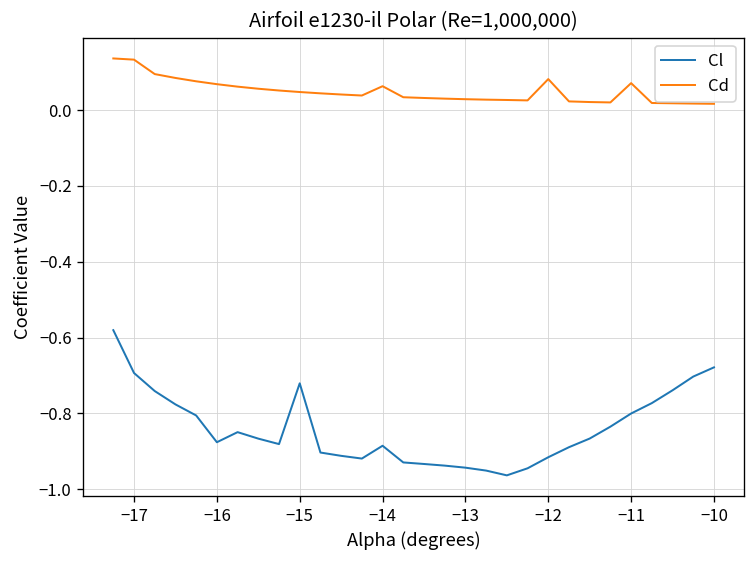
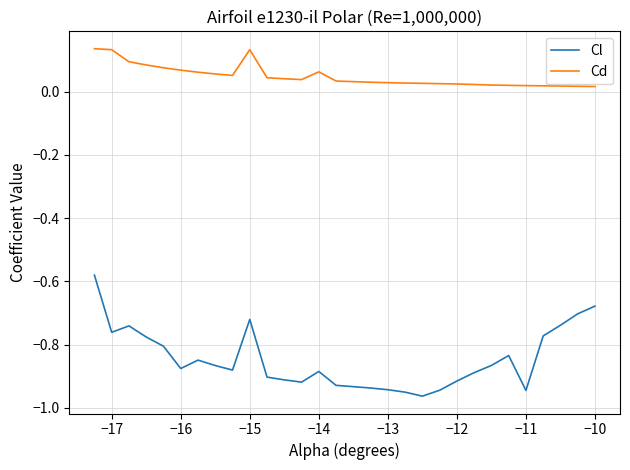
  {
    "Cl": {
-     "−17": -0.69,
+     "−17": -0.76,
      "−16": -0.88,
      "−15": -0.72,
      "−14": -0.89,
      "−13": -0.94,
      "−12": -0.92,
-     "−11": -0.80,
+     "−11": -0.95,
      "−10": -0.68
    },
    "Cd": {
      "−17": 0.13,
      "−16": 0.07,
-     "−15": 0.05,
+     "−15": 0.13,
      "−14": 0.06,
      "−13": 0.03,
-     "−12": 0.08,
-     "−11": 0.07,
+     "−12": 0.02,
+     "−11": 0.02,
      "−10": 0.02
    }
  }
